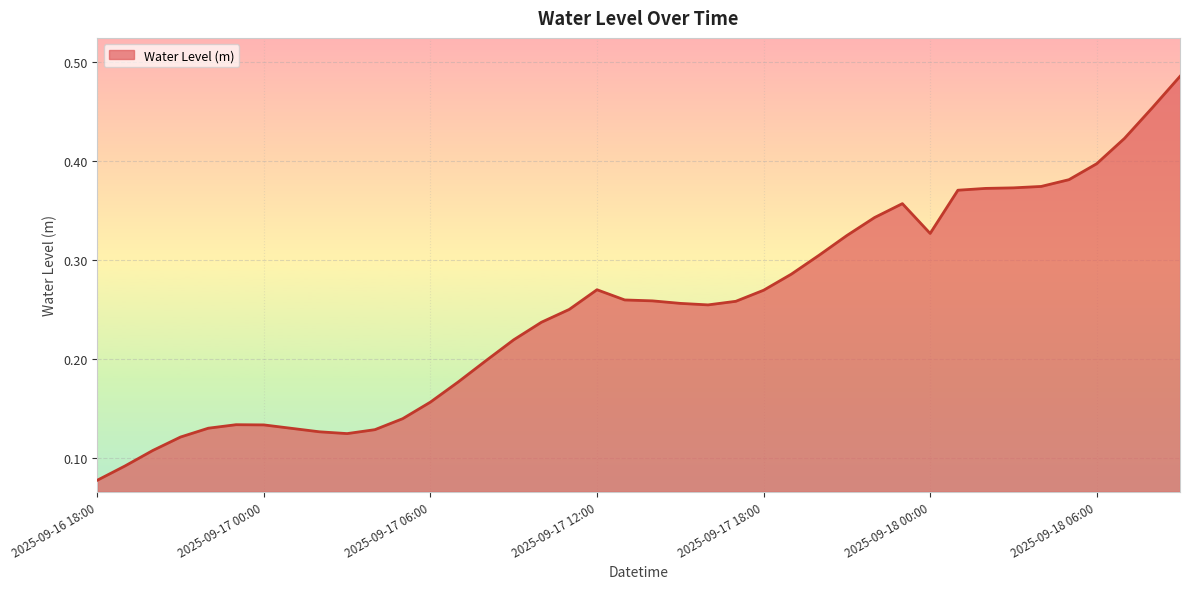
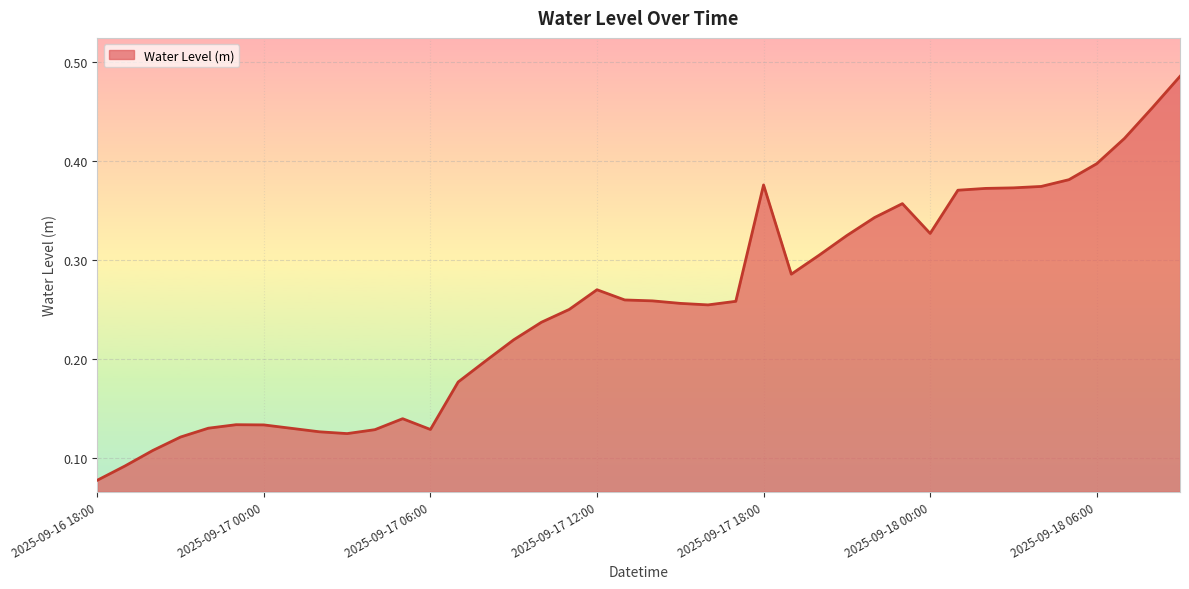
  {
    "2025-09-16 18:00": 0.08,
    "2025-09-17 00:00": 0.13,
-   "2025-09-17 06:00": 0.16,
+   "2025-09-17 06:00": 0.13,
    "2025-09-17 12:00": 0.27,
-   "2025-09-17 18:00": 0.27,
+   "2025-09-17 18:00": 0.38,
    "2025-09-18 00:00": 0.33,
    "2025-09-18 06:00": 0.40
  }
